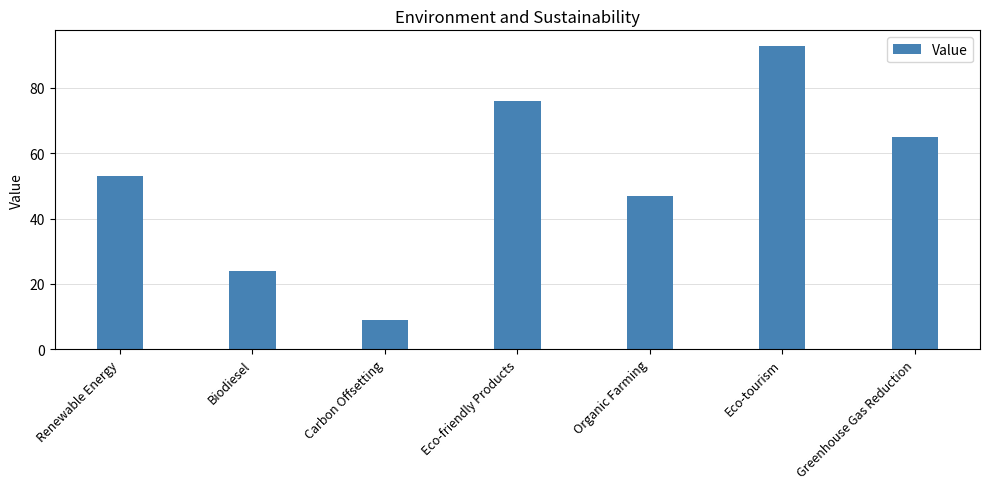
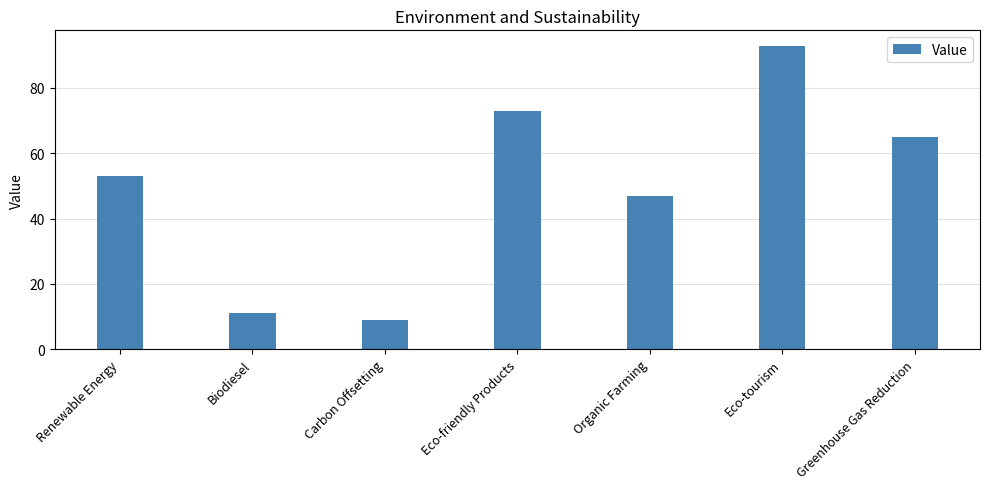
  {
    "Renewable Energy": 53,
-   "Biodiesel": 24,
+   "Biodiesel": 11,
    "Carbon Offsetting": 9,
-   "Eco-friendly Products": 76,
+   "Eco-friendly Products": 73,
    "Organic Farming": 47,
    "Eco-tourism": 93,
    "Greenhouse Gas Reduction": 65
  }
